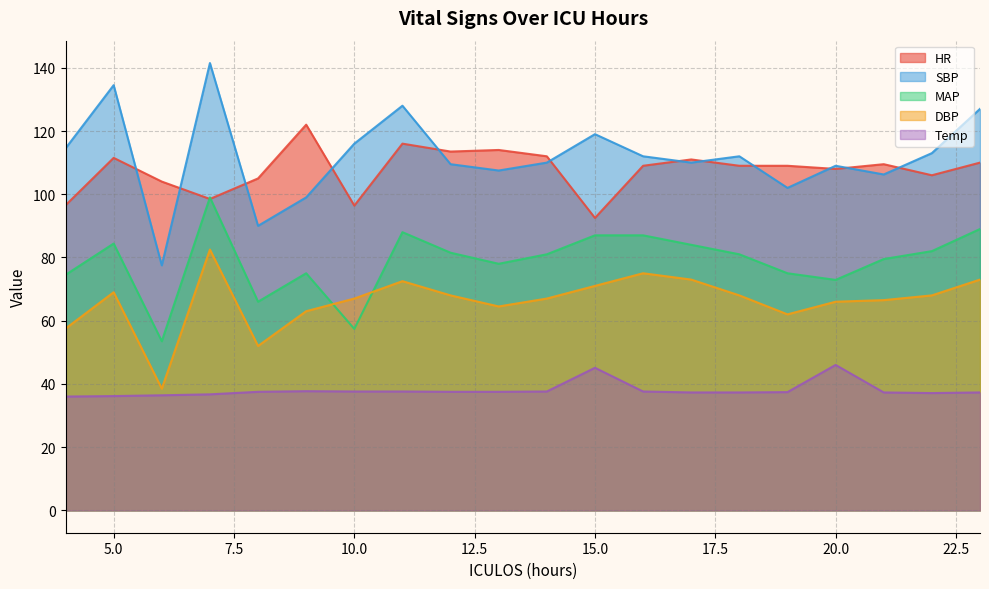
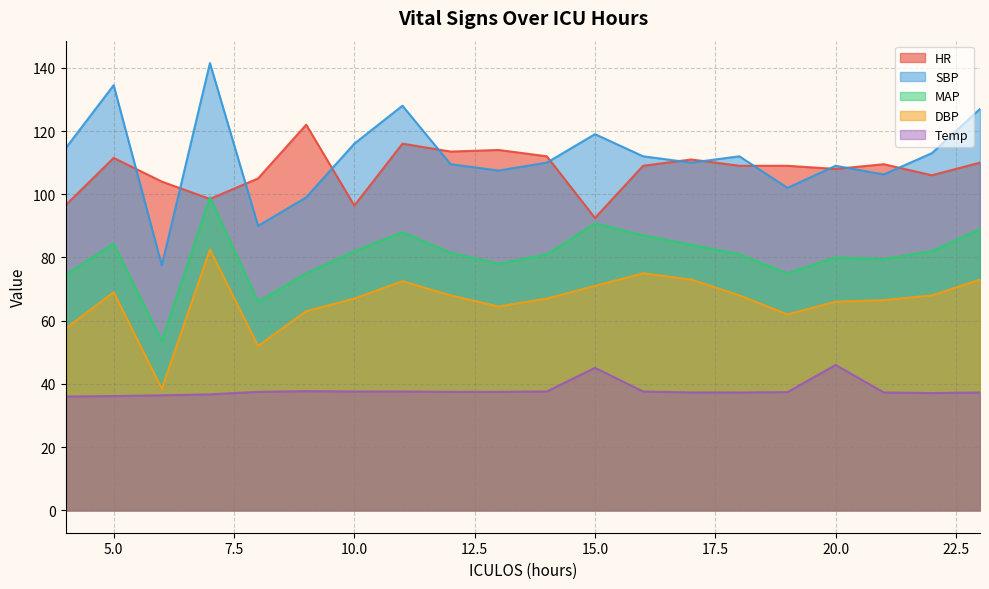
  {
    "HR": {
      "5.0": 112,
      "10.0": 96,
      "15.0": 93,
      "20.0": 108
    },
    "SBP": {
      "5.0": 135,
      "10.0": 116,
      "15.0": 119,
      "20.0": 109
    },
    "MAP": {
      "5.0": 84,
-     "10.0": 57,
-     "15.0": 87,
-     "20.0": 73
+     "10.0": 82,
+     "15.0": 91,
+     "20.0": 80
    },
    "DBP": {
      "5.0": 69,
      "10.0": 67,
      "15.0": 71,
      "20.0": 66
    },
    "Temp": {
      "5.0": 36,
      "10.0": 38,
      "15.0": 45,
      "20.0": 46
    }
  }
